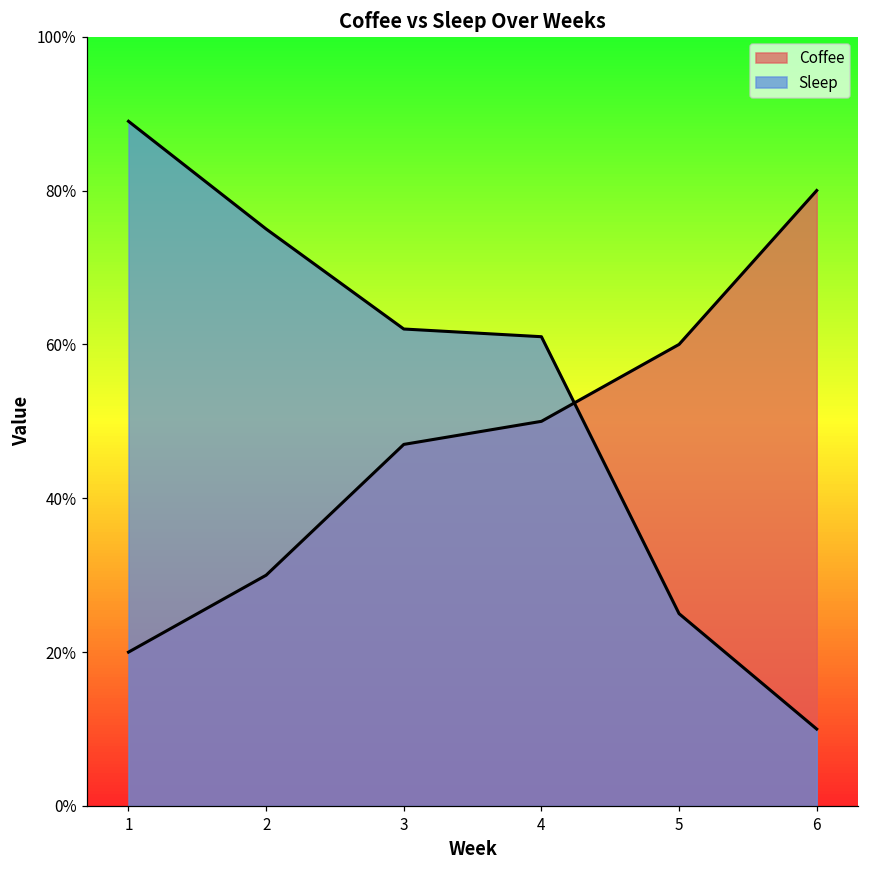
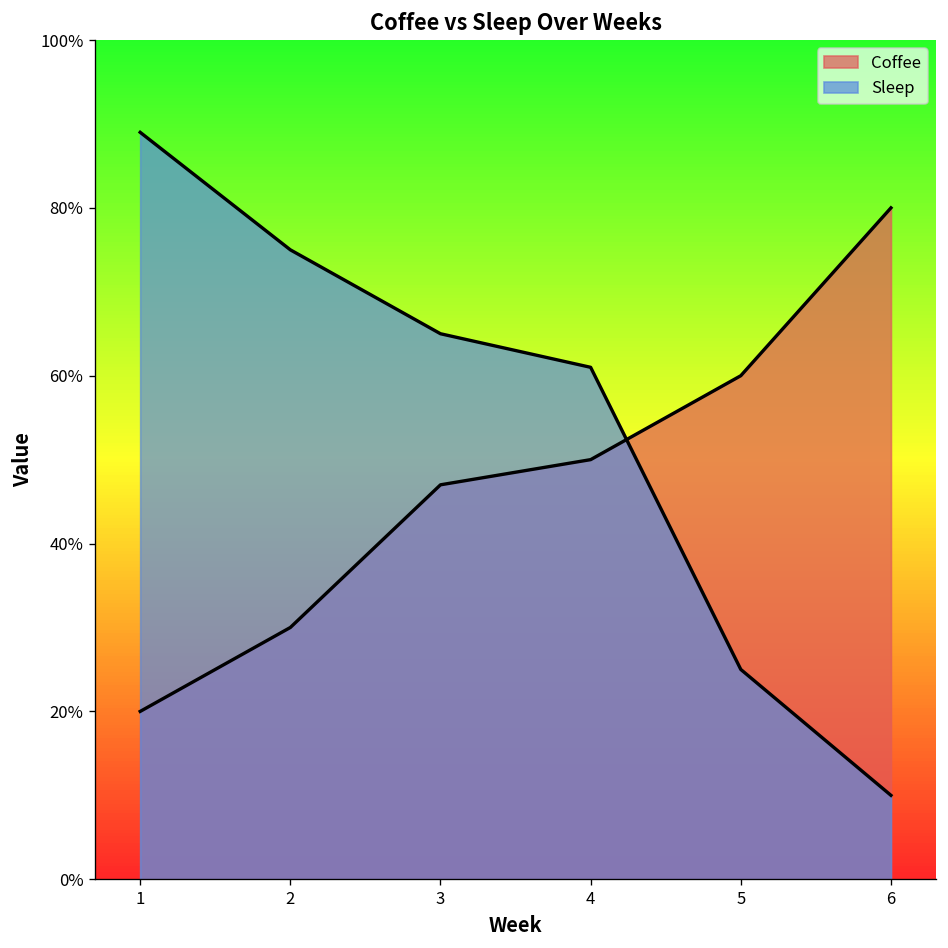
  {
    "Coffee": {
      "1": "20%",
      "2": "30%",
      "3": "47%",
      "4": "50%",
      "5": "60%",
      "6": "80%"
    },
    "Sleep": {
      "1": "89%",
      "2": "75%",
-     "3": "62%",
+     "3": "65%",
      "4": "61%",
      "5": "25%",
      "6": "10%"
    }
  }
